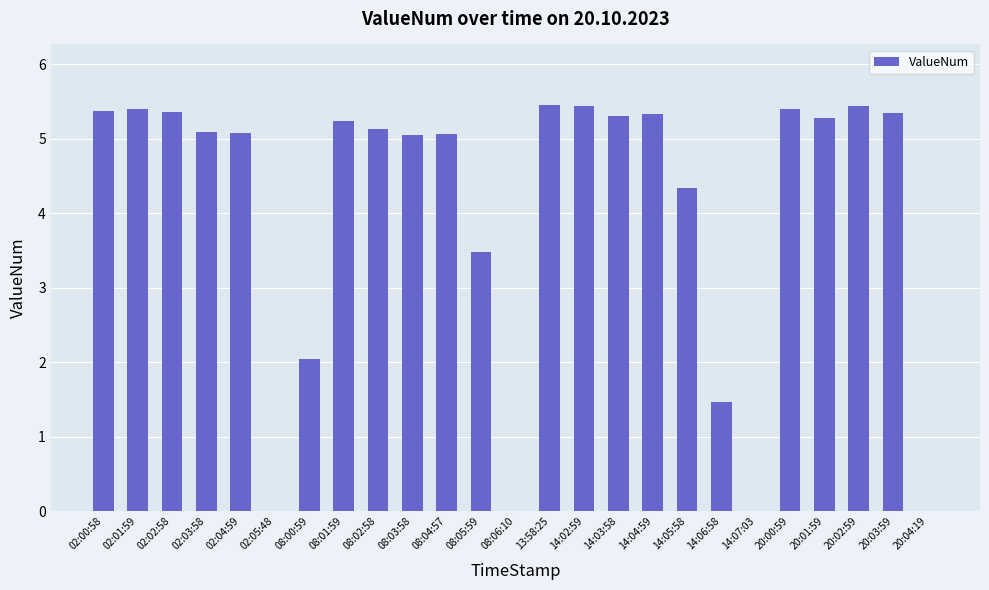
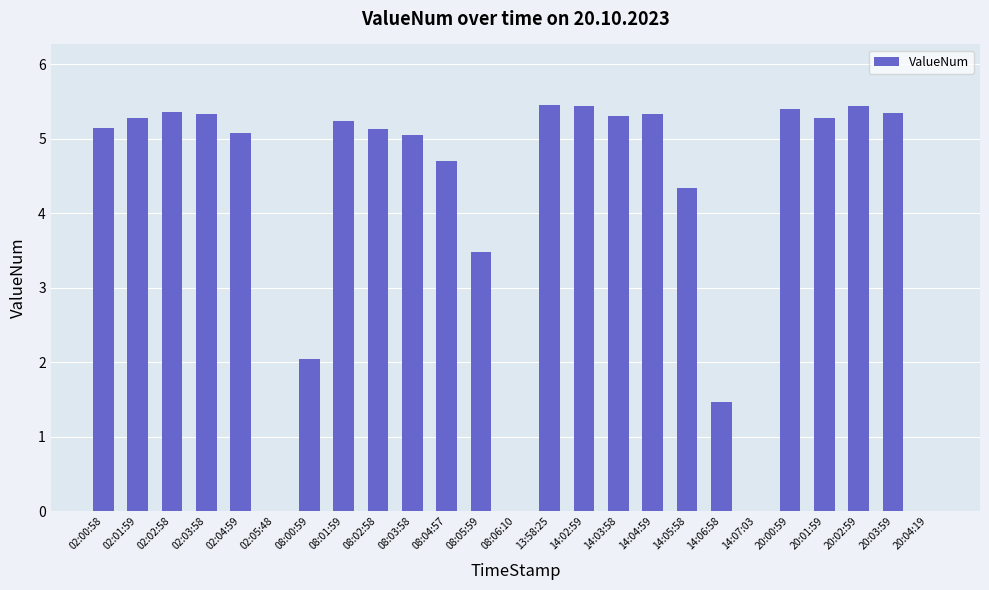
  {
-   "02:00:58": 5.4,
-   "02:01:59": 5.4,
+   "02:00:58": 5.1,
+   "02:01:59": 5.3,
    "02:02:58": 5.4,
-   "02:03:58": 5.1,
+   "02:03:58": 5.3,
    "02:04:59": 5.1,
    "02:05:48": 0.0,
    "08:00:59": 2.0,
    "08:01:59": 5.2,
    "08:02:58": 5.1,
    "08:03:58": 5.0,
-   "08:04:57": 5.1,
+   "08:04:57": 4.7,
    "08:05:59": 3.5,
    "08:06:10": 0.0,
    "13:58:25": 5.4,
    "14:02:59": 5.4,
    "14:03:58": 5.3,
    "14:04:59": 5.3,
    "14:05:58": 4.3,
    "14:06:58": 1.5,
    "14:07:03": 0.0,
    "20:00:59": 5.4,
    "20:01:59": 5.3,
    "20:02:59": 5.4,
    "20:03:59": 5.4,
    "20:04:19": 0.0
  }
